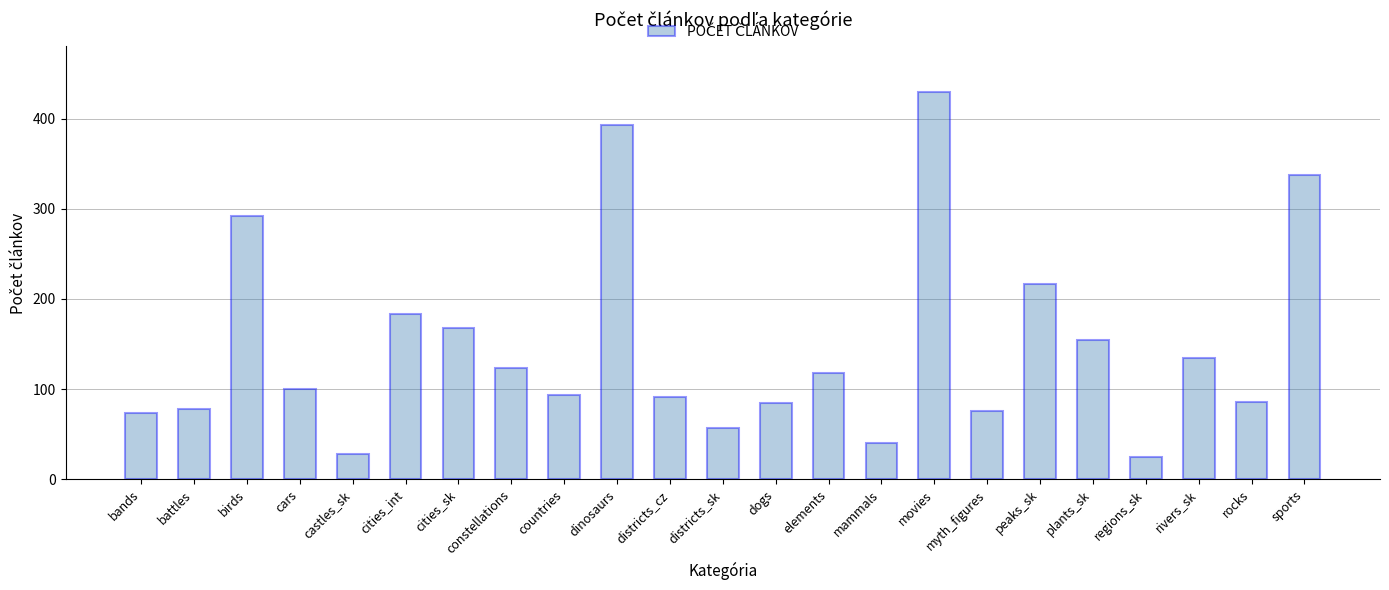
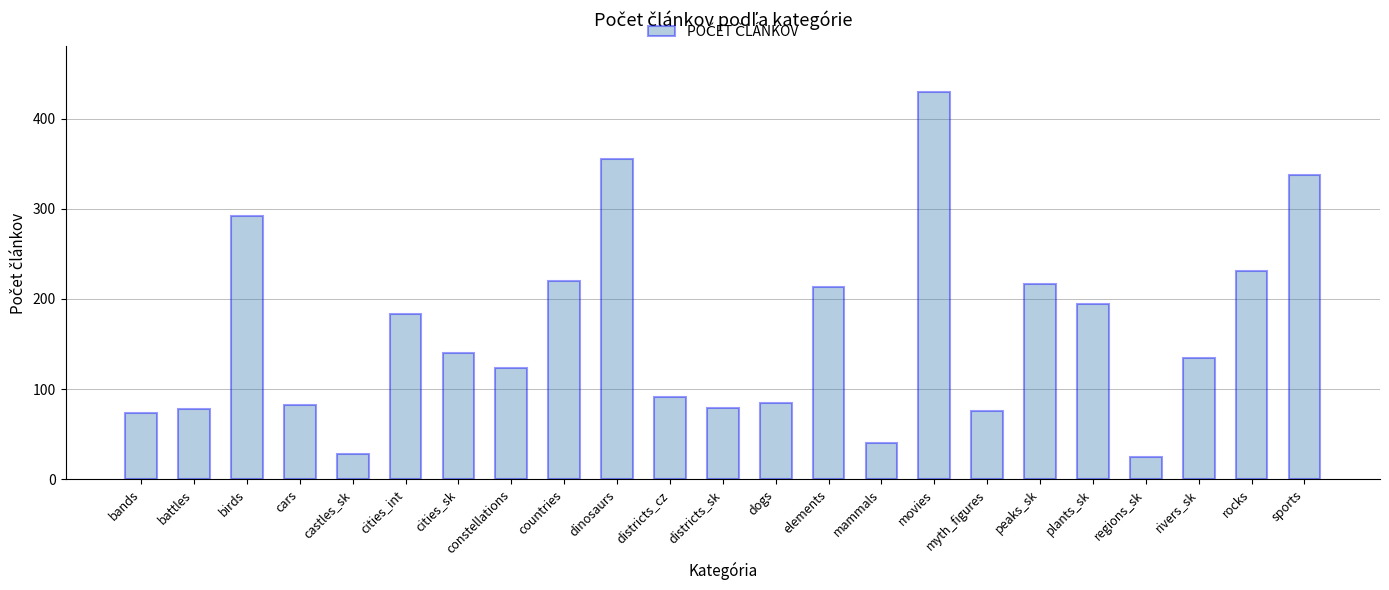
  {
    "bands": 70,
    "battles": 80,
    "birds": 290,
-   "cars": 100,
+   "cars": 80,
    "castles_sk": 30,
    "cities_int": 180,
-   "cities_sk": 170,
+   "cities_sk": 140,
    "constellations": 120,
-   "countries": 90,
-   "dinosaurs": 390,
+   "countries": 220,
+   "dinosaurs": 360,
    "districts_cz": 90,
-   "districts_sk": 60,
+   "districts_sk": 80,
    "dogs": 90,
-   "elements": 120,
+   "elements": 210,
    "mammals": 40,
    "movies": 430,
    "myth_figures": 80,
    "peaks_sk": 220,
-   "plants_sk": 150,
+   "plants_sk": 190,
    "regions_sk": 30,
    "rivers_sk": 130,
-   "rocks": 90,
+   "rocks": 230,
    "sports": 340
  }
